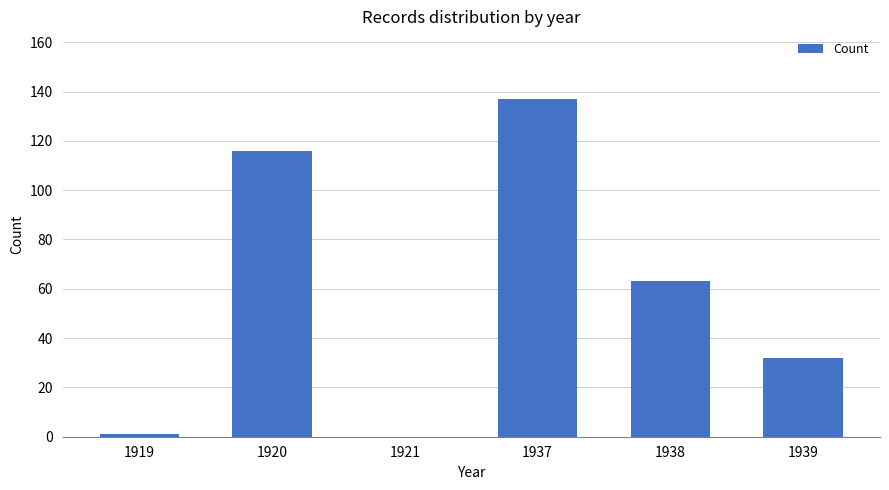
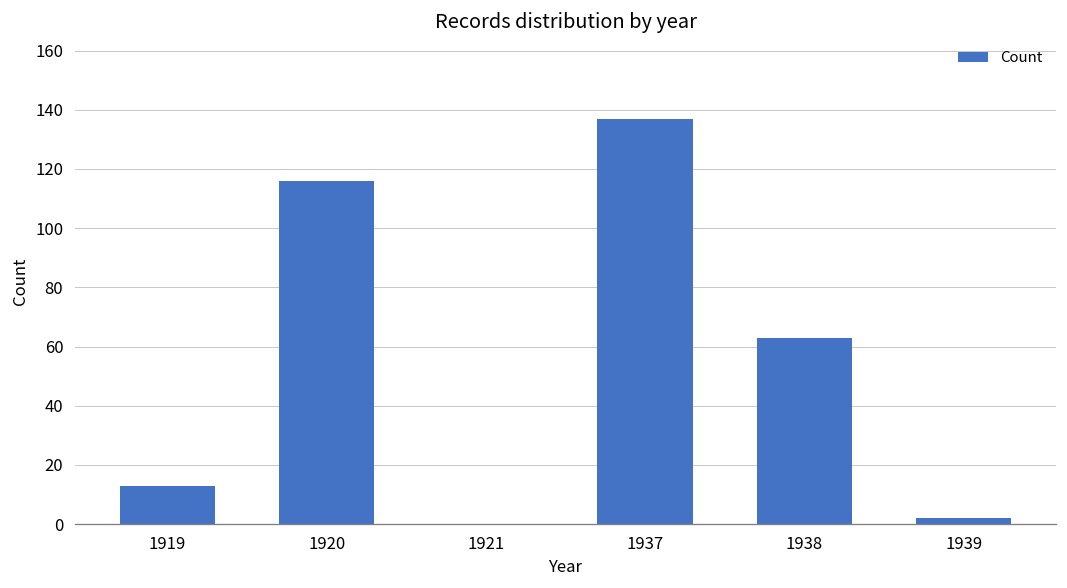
  {
-   "1919": 1,
+   "1919": 13,
    "1920": 116,
    "1921": 0,
    "1937": 137,
    "1938": 63,
-   "1939": 32
+   "1939": 2
  }
